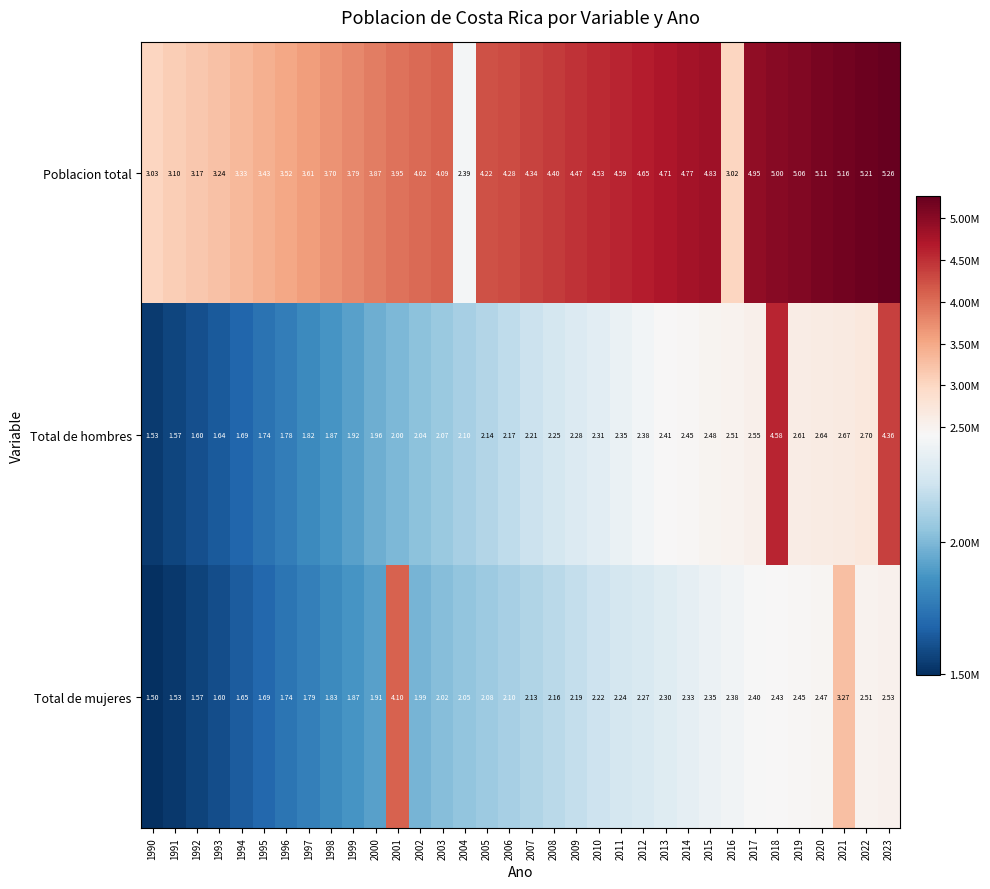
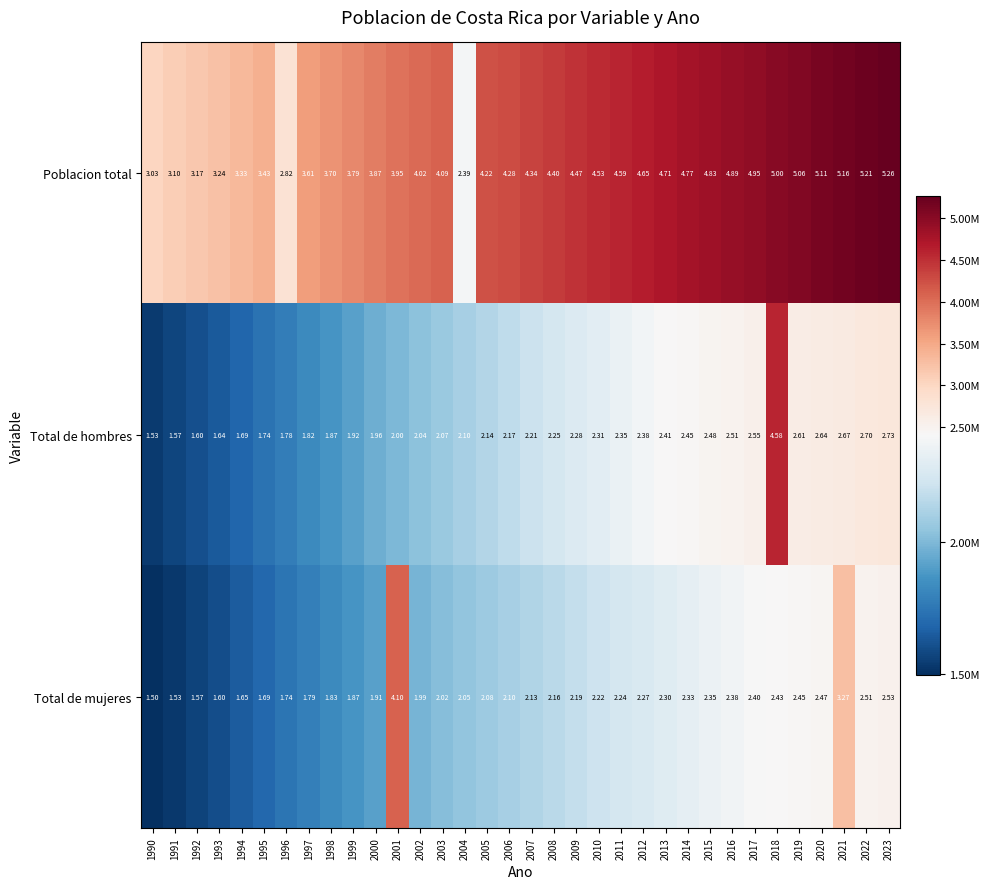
  {
    "Poblacion total": {
      "1990": 3.03,
      "1991": 3.10,
      "1992": 3.17,
      "1993": 3.24,
      "1994": 3.33,
      "1995": 3.43,
-     "1996": 3.52,
+     "1996": 2.82,
      "1997": 3.61,
      "1998": 3.70,
      "1999": 3.79,
      "2000": 3.87,
      "2001": 3.95,
      "2002": 4.02,
      "2003": 4.09,
      "2004": 2.39,
      "2005": 4.22,
      "2006": 4.28,
      "2007": 4.34,
      "2008": 4.40,
      "2009": 4.47,
      "2010": 4.53,
      "2011": 4.59,
      "2012": 4.65,
      "2013": 4.71,
      "2014": 4.77,
      "2015": 4.83,
-     "2016": 3.02,
+     "2016": 4.89,
      "2017": 4.95,
      "2018": 5.00,
      "2019": 5.06,
      "2020": 5.11,
      "2021": 5.16,
      "2022": 5.21,
      "2023": 5.26
    },
    "Total de hombres": {
      "1990": 1.53,
      "1991": 1.57,
      "1992": 1.60,
      "1993": 1.64,
      "1994": 1.69,
      "1995": 1.74,
      "1996": 1.78,
      "1997": 1.82,
      "1998": 1.87,
      "1999": 1.92,
      "2000": 1.96,
      "2001": 2.00,
      "2002": 2.04,
      "2003": 2.07,
      "2004": 2.10,
      "2005": 2.14,
      "2006": 2.17,
      "2007": 2.21,
      "2008": 2.25,
      "2009": 2.28,
      "2010": 2.31,
      "2011": 2.35,
      "2012": 2.38,
      "2013": 2.41,
      "2014": 2.45,
      "2015": 2.48,
      "2016": 2.51,
      "2017": 2.55,
      "2018": 4.58,
      "2019": 2.61,
      "2020": 2.64,
      "2021": 2.67,
      "2022": 2.70,
-     "2023": 4.36
+     "2023": 2.73
    },
    "Total de mujeres": {
      "1990": 1.50,
      "1991": 1.53,
      "1992": 1.57,
      "1993": 1.60,
      "1994": 1.65,
      "1995": 1.69,
      "1996": 1.74,
      "1997": 1.79,
      "1998": 1.83,
      "1999": 1.87,
      "2000": 1.91,
      "2001": 4.10,
      "2002": 1.99,
      "2003": 2.02,
      "2004": 2.05,
      "2005": 2.08,
      "2006": 2.10,
      "2007": 2.13,
      "2008": 2.16,
      "2009": 2.19,
      "2010": 2.22,
      "2011": 2.24,
      "2012": 2.27,
      "2013": 2.30,
      "2014": 2.33,
      "2015": 2.35,
      "2016": 2.38,
      "2017": 2.40,
      "2018": 2.43,
      "2019": 2.45,
      "2020": 2.47,
      "2021": 3.27,
      "2022": 2.51,
      "2023": 2.53
    }
  }
